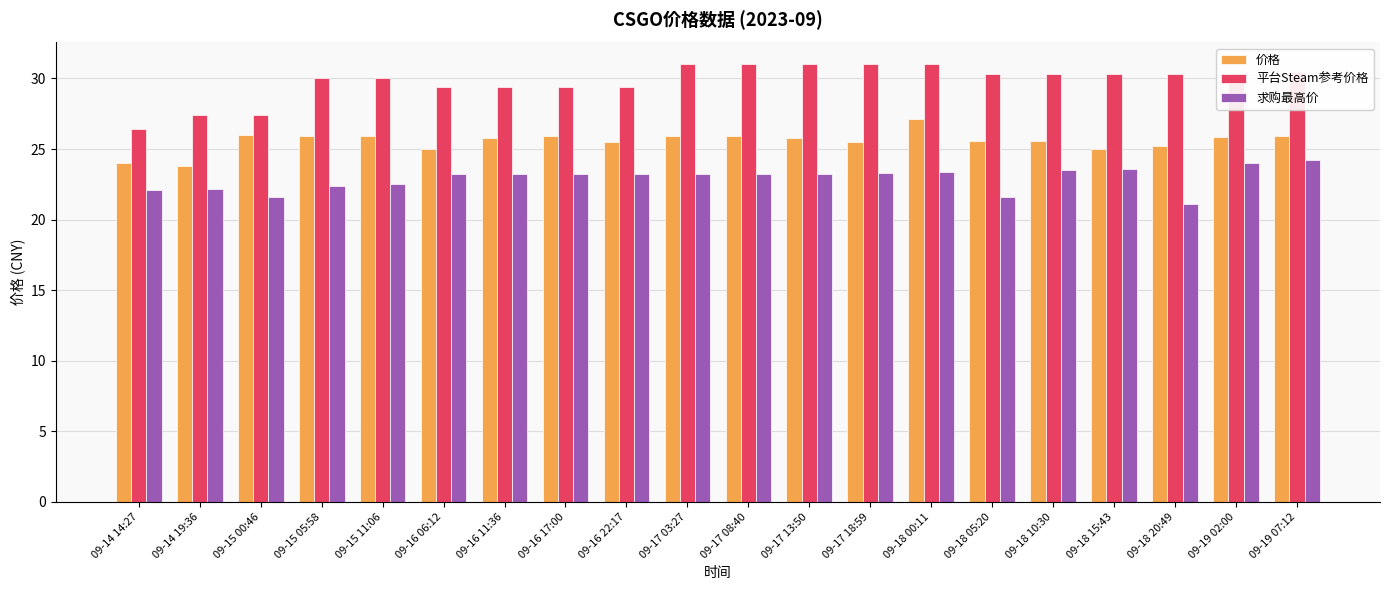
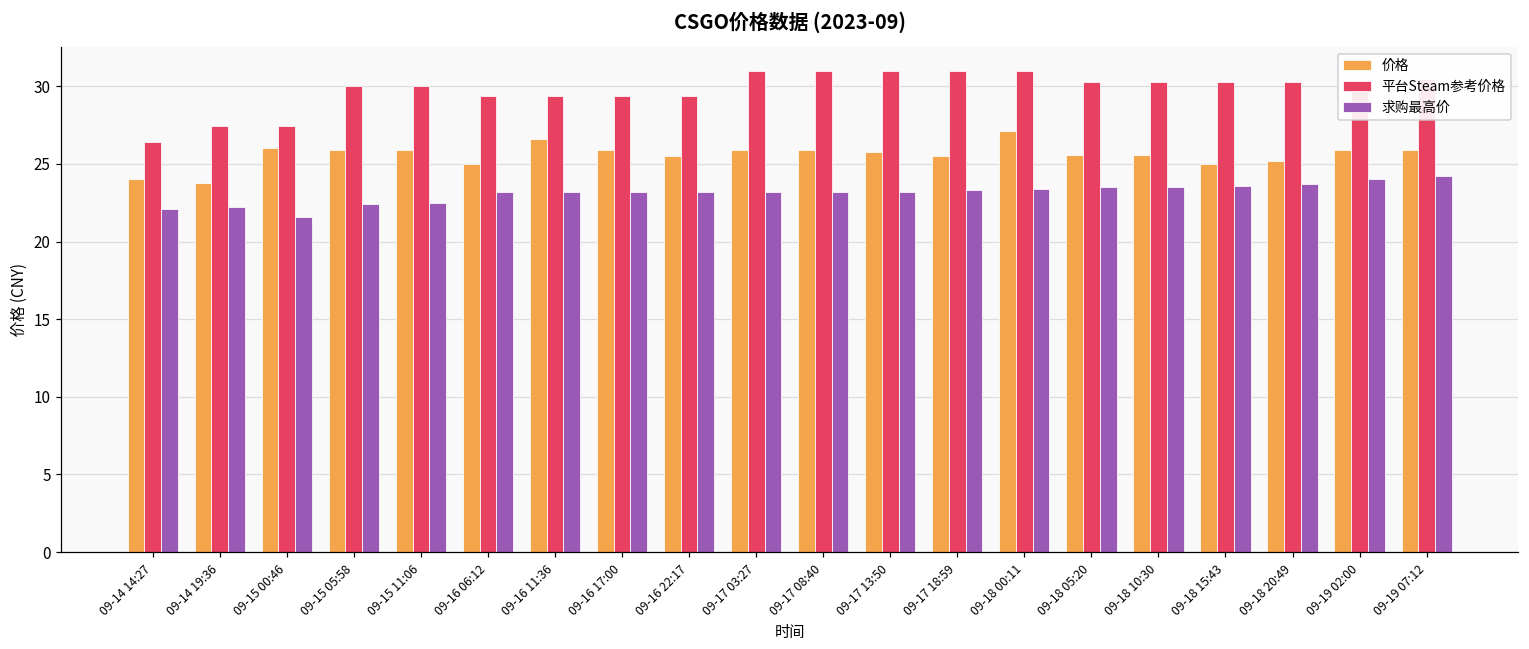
  {
    "价格": {
      "09-14 14:27": 24.0,
      "09-14 19:36": 23.8,
      "09-15 00:46": 26.0,
      "09-15 05:58": 25.9,
      "09-15 11:06": 25.9,
      "09-16 06:12": 25.0,
-     "09-16 11:36": 25.8,
+     "09-16 11:36": 26.6,
      "09-16 17:00": 25.9,
      "09-16 22:17": 25.5,
      "09-17 03:27": 25.9,
      "09-17 08:40": 25.9,
      "09-17 13:50": 25.8,
      "09-17 18:59": 25.5,
      "09-18 00:11": 27.1,
      "09-18 05:20": 25.6,
      "09-18 10:30": 25.6,
      "09-18 15:43": 25.0,
      "09-18 20:49": 25.2,
      "09-19 02:00": 25.9,
      "09-19 07:12": 25.9
    },
    "平台Steam参考价格": {
      "09-14 14:27": 26.4,
      "09-14 19:36": 27.4,
      "09-15 00:46": 27.4,
      "09-15 05:58": 30.0,
      "09-15 11:06": 30.0,
      "09-16 06:12": 29.4,
      "09-16 11:36": 29.4,
      "09-16 17:00": 29.4,
      "09-16 22:17": 29.4,
      "09-17 03:27": 31.0,
      "09-17 08:40": 31.0,
      "09-17 13:50": 31.0,
      "09-17 18:59": 31.0,
      "09-18 00:11": 31.0,
      "09-18 05:20": 30.3,
      "09-18 10:30": 30.3,
      "09-18 15:43": 30.3,
      "09-18 20:49": 30.3
    },
    "求购最高价": {
      "09-14 14:27": 22.1,
      "09-14 19:36": 22.2,
      "09-15 00:46": 21.6,
      "09-15 05:58": 22.4,
      "09-15 11:06": 22.5,
      "09-16 06:12": 23.2,
      "09-16 11:36": 23.2,
      "09-16 17:00": 23.2,
      "09-16 22:17": 23.2,
      "09-17 03:27": 23.2,
      "09-17 08:40": 23.2,
      "09-17 13:50": 23.2,
      "09-17 18:59": 23.3,
      "09-18 00:11": 23.4,
-     "09-18 05:20": 21.6,
+     "09-18 05:20": 23.5,
      "09-18 10:30": 23.5,
      "09-18 15:43": 23.6,
-     "09-18 20:49": 21.1,
+     "09-18 20:49": 23.7,
      "09-19 02:00": 24.0,
      "09-19 07:12": 24.2
    }
  }
